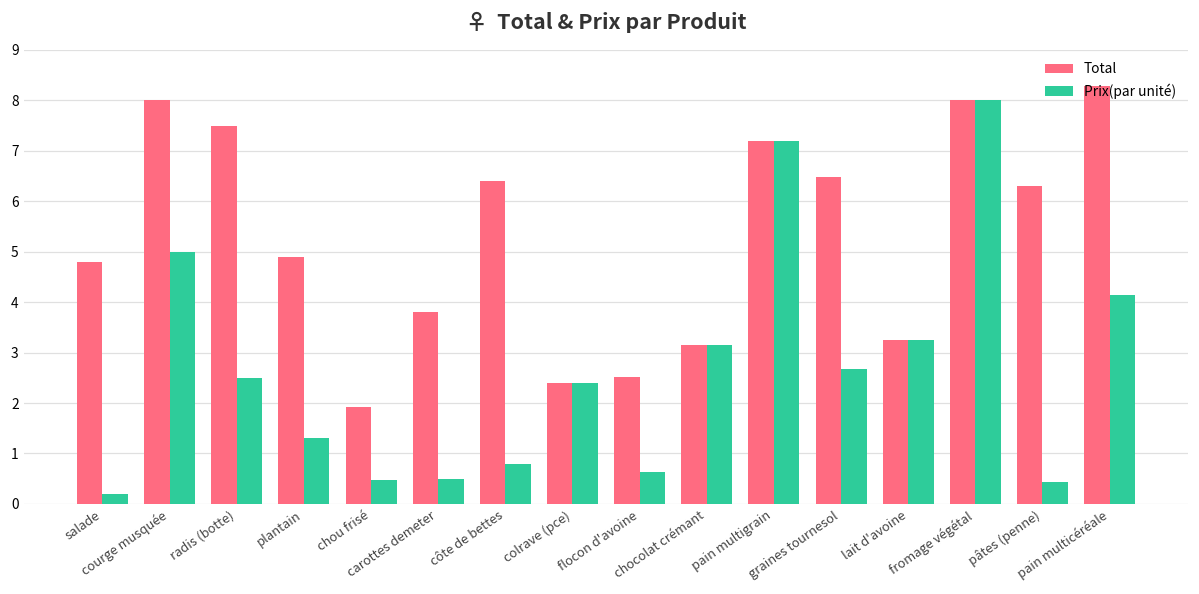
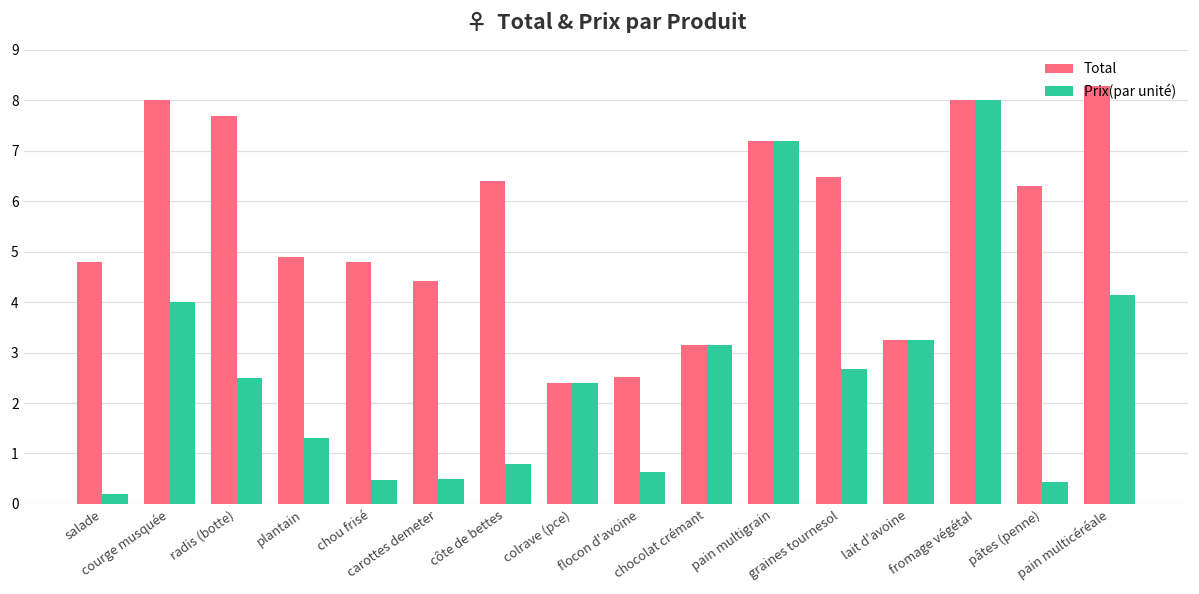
  {
    "Total": {
      "salade": 4.8,
      "courge musquée": 8.0,
-     "radis (botte)": 7.5,
+     "radis (botte)": 7.7,
      "plantain": 4.9,
-     "chou frisé": 1.9,
-     "carottes demeter": 3.8,
+     "chou frisé": 4.8,
+     "carottes demeter": 4.4,
      "côte de bettes": 6.4,
      "colrave (pce)": 2.4,
      "flocon d'avoine": 2.5,
      "chocolat crémant": 3.2,
      "pain multigrain": 7.2,
      "graines tournesol": 6.5,
      "lait d'avoine": 3.2,
      "fromage végétal": 8.0,
      "pâtes (penne)": 6.3,
      "pain multicéréale": 8.3
    },
    "Prix(par unité)": {
      "salade": 0.2,
-     "courge musquée": 5,
+     "courge musquée": 4,
      "radis (botte)": 2.5,
      "plantain": 1.3,
      "chou frisé": 0.5,
      "carottes demeter": 0.5,
      "côte de bettes": 0.8,
      "colrave (pce)": 2.4,
      "flocon d'avoine": 0.6,
      "chocolat crémant": 3.2,
      "pain multigrain": 7.2,
      "graines tournesol": 2.7,
      "lait d'avoine": 3.2,
      "fromage végétal": 8,
      "pâtes (penne)": 0.4,
      "pain multicéréale": 4.1
    }
  }
